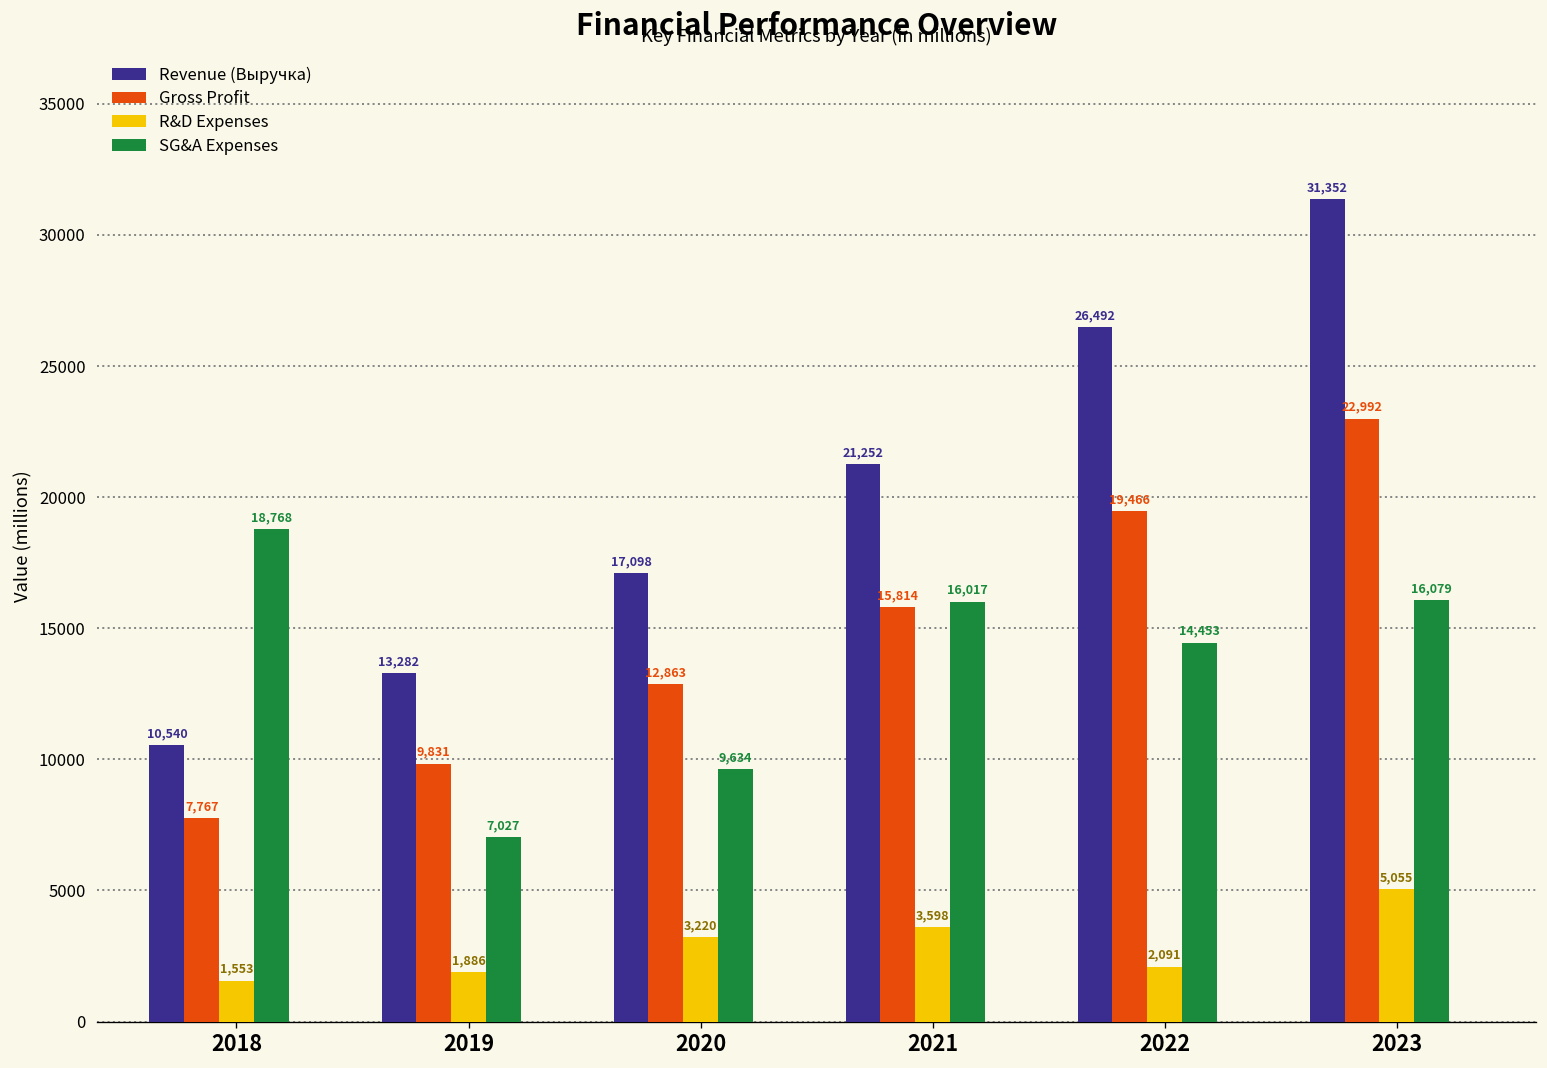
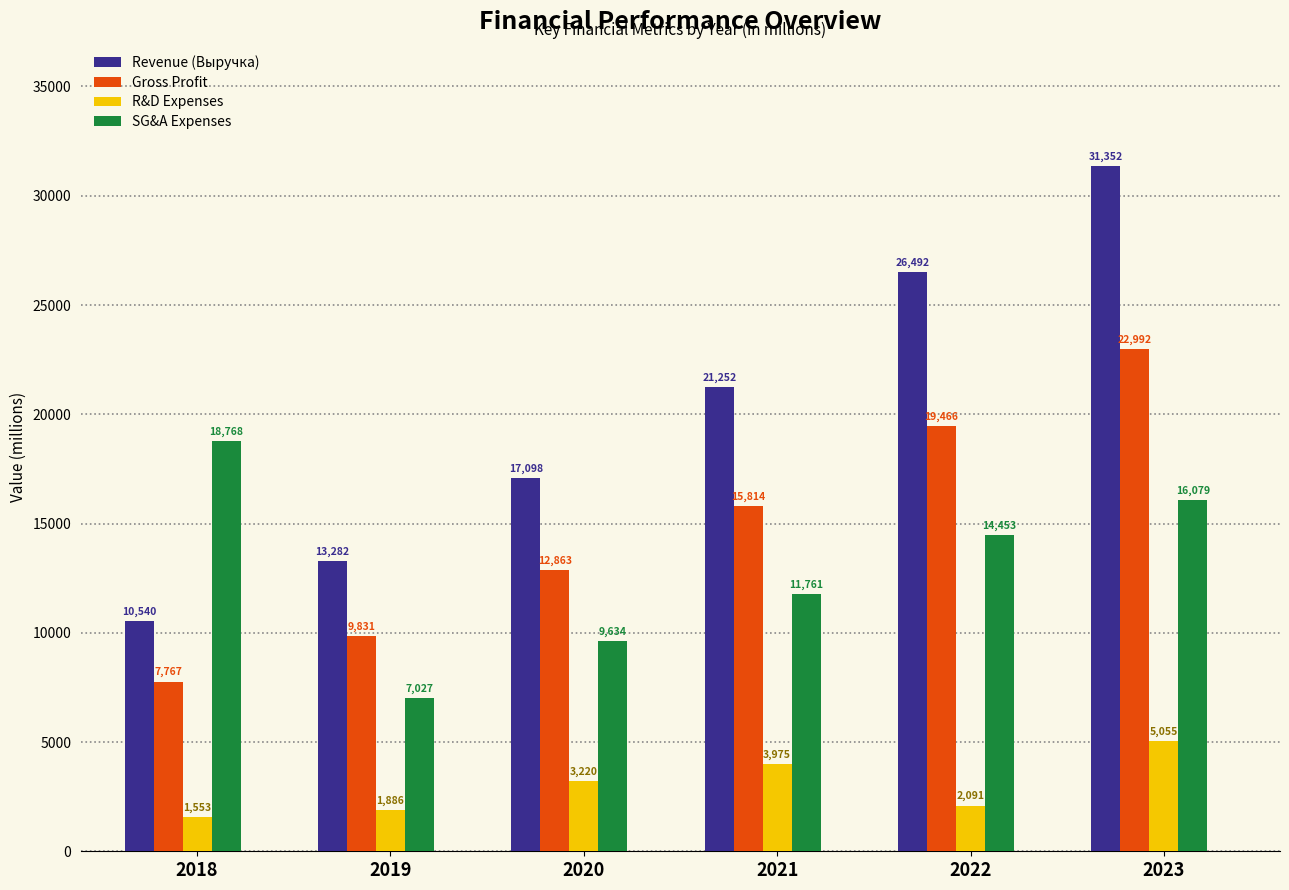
  {
    "Revenue (Выручка)": {
      "2018": "10,540",
      "2019": "13,282",
      "2020": "17,098",
      "2021": "21,252",
      "2022": "26,492",
      "2023": "31,352"
    },
    "Gross Profit": {
      "2018": "7,767",
      "2019": "9,831",
      "2020": "12,863",
      "2021": "15,814",
      "2022": "19,466",
      "2023": "22,992"
    },
    "R&D Expenses": {
      "2018": "1,553",
      "2019": "1,886",
      "2020": "3,220",
-     "2021": "3,598",
+     "2021": "3,975",
      "2022": "2,091",
      "2023": "5,055"
    },
    "SG&A Expenses": {
      "2018": "18,768",
      "2019": "7,027",
      "2020": "9,634",
-     "2021": "16,017",
+     "2021": "11,761",
      "2022": "14,453",
      "2023": "16,079"
    }
  }
